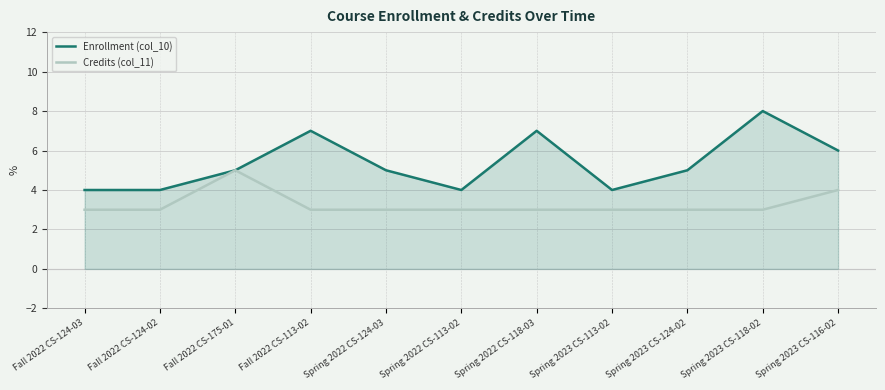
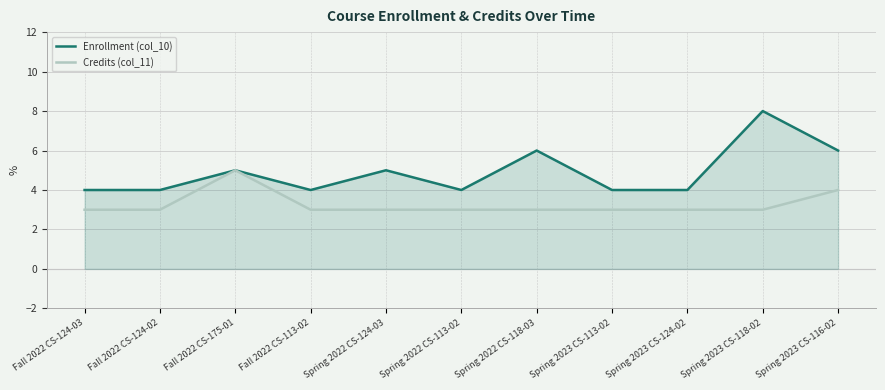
  {
    "Enrollment (col_10)": {
      "Fall 2022 CS-124-03": 4,
      "Fall 2022 CS-124-02": 4,
-     "Fall 2022 CS-113-02": 7,
+     "Fall 2022 CS-113-02": 4,
      "Spring 2022 CS-124-03": 5,
      "Spring 2022 CS-113-02": 4,
-     "Spring 2022 CS-118-03": 7,
+     "Spring 2022 CS-118-03": 6,
      "Spring 2023 CS-113-02": 4,
-     "Spring 2023 CS-124-02": 5,
+     "Spring 2023 CS-124-02": 4,
      "Spring 2023 CS-118-02": 8,
      "Spring 2023 CS-116-02": 6
    },
    "Credits (col_11)": {
      "Fall 2022 CS-124-03": 3,
      "Fall 2022 CS-124-02": 3,
      "Fall 2022 CS-113-02": 3,
      "Spring 2022 CS-124-03": 3,
      "Spring 2022 CS-113-02": 3,
      "Spring 2022 CS-118-03": 3,
      "Spring 2023 CS-113-02": 3,
      "Spring 2023 CS-124-02": 3,
      "Spring 2023 CS-118-02": 3,
      "Spring 2023 CS-116-02": 4
    }
  }
